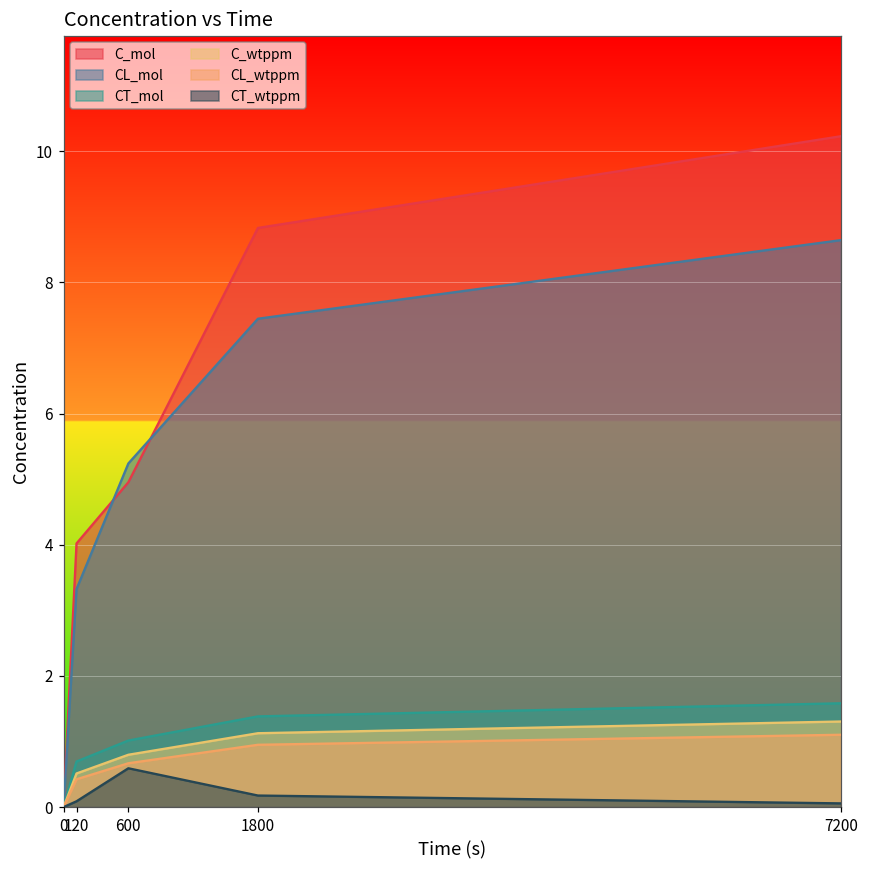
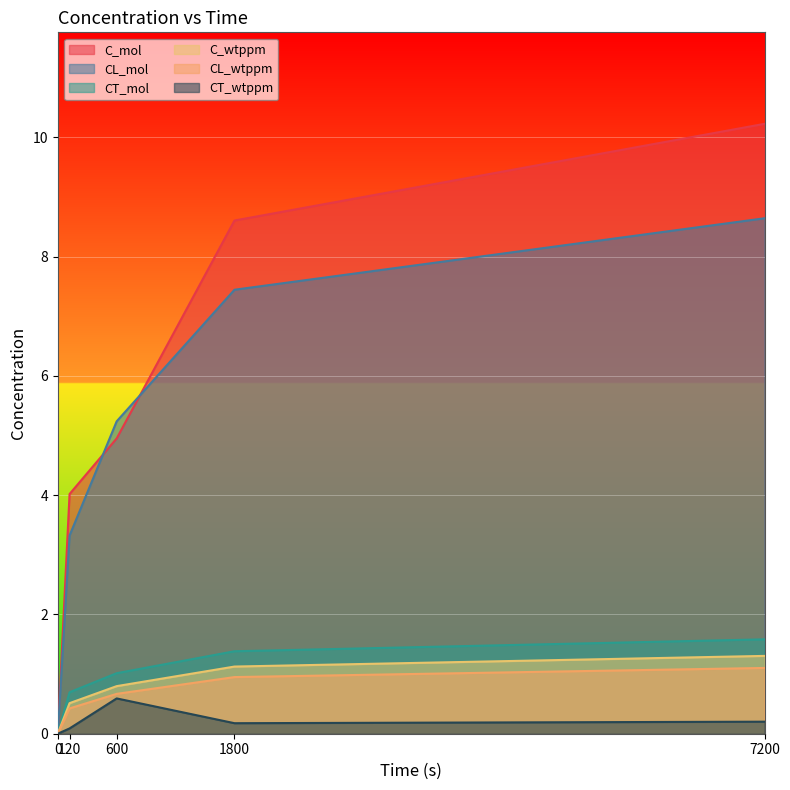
  {
    "C_mol": {
      "600": 5.0,
-     "1800": 8.8,
+     "1800": 8.6,
      "7200": 10.2
    },
    "CT_wtppm": {
      "600": 0.6,
      "1800": 0.2,
-     "7200": 0.1
+     "7200": 0.2
    }
  }
